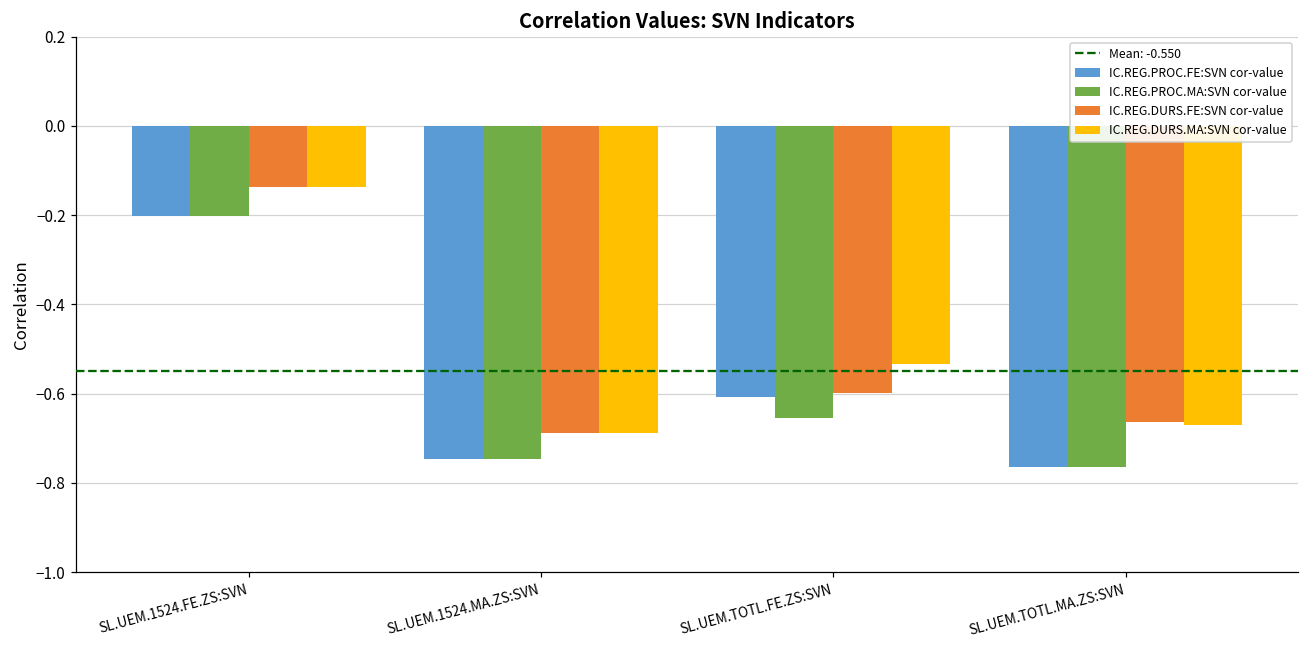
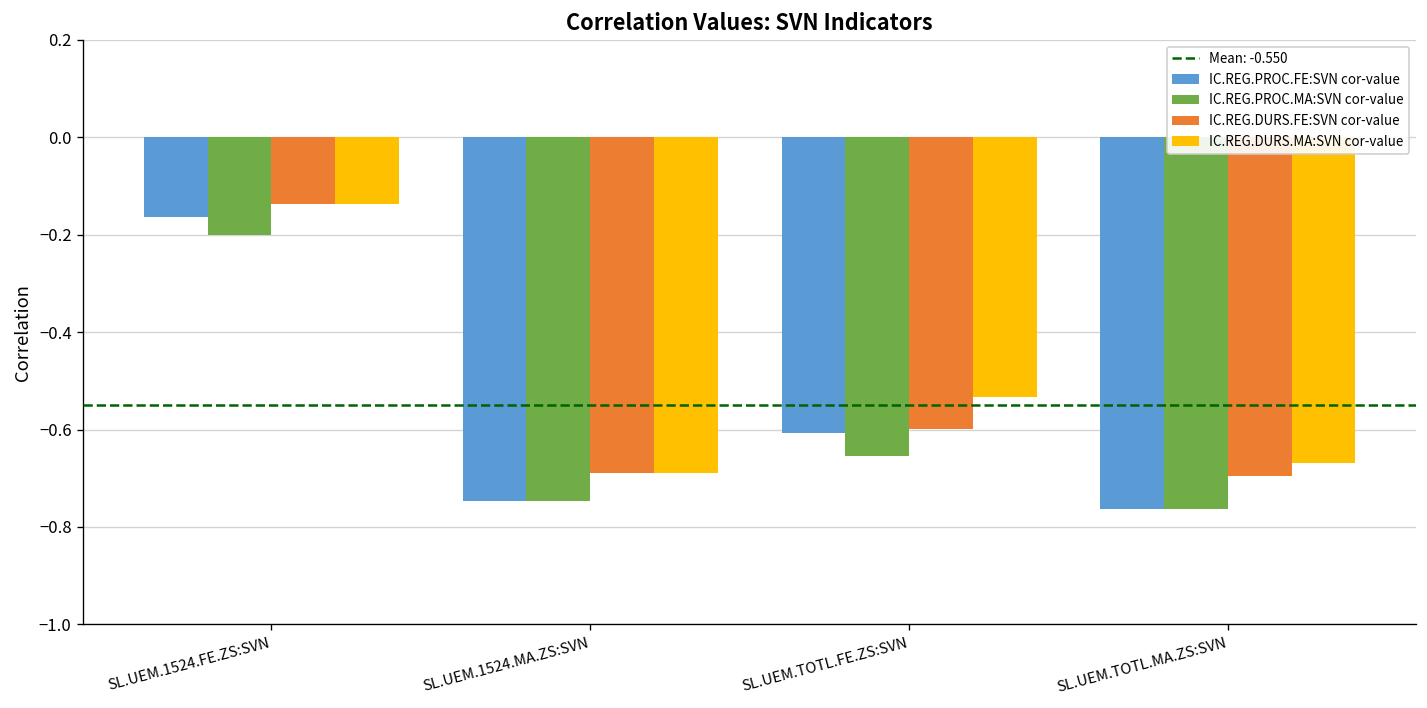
  {
    "IC.REG.PROC.FE:SVN cor-value": {
-     "SL.UEM.1524.FE.ZS:SVN": -0.20,
+     "SL.UEM.1524.FE.ZS:SVN": -0.16,
      "SL.UEM.1524.MA.ZS:SVN": -0.75,
      "SL.UEM.TOTL.FE.ZS:SVN": -0.61,
      "SL.UEM.TOTL.MA.ZS:SVN": -0.76
    },
    "IC.REG.PROC.MA:SVN cor-value": {
      "SL.UEM.1524.FE.ZS:SVN": -0.20,
      "SL.UEM.1524.MA.ZS:SVN": -0.75,
      "SL.UEM.TOTL.FE.ZS:SVN": -0.65,
      "SL.UEM.TOTL.MA.ZS:SVN": -0.76
    },
    "IC.REG.DURS.FE:SVN cor-value": {
      "SL.UEM.1524.FE.ZS:SVN": -0.14,
      "SL.UEM.1524.MA.ZS:SVN": -0.69,
      "SL.UEM.TOTL.FE.ZS:SVN": -0.60,
-     "SL.UEM.TOTL.MA.ZS:SVN": -0.66
+     "SL.UEM.TOTL.MA.ZS:SVN": -0.70
    },
    "IC.REG.DURS.MA:SVN cor-value": {
      "SL.UEM.1524.FE.ZS:SVN": -0.14,
      "SL.UEM.1524.MA.ZS:SVN": -0.69,
      "SL.UEM.TOTL.FE.ZS:SVN": -0.53,
      "SL.UEM.TOTL.MA.ZS:SVN": -0.67
    }
  }
